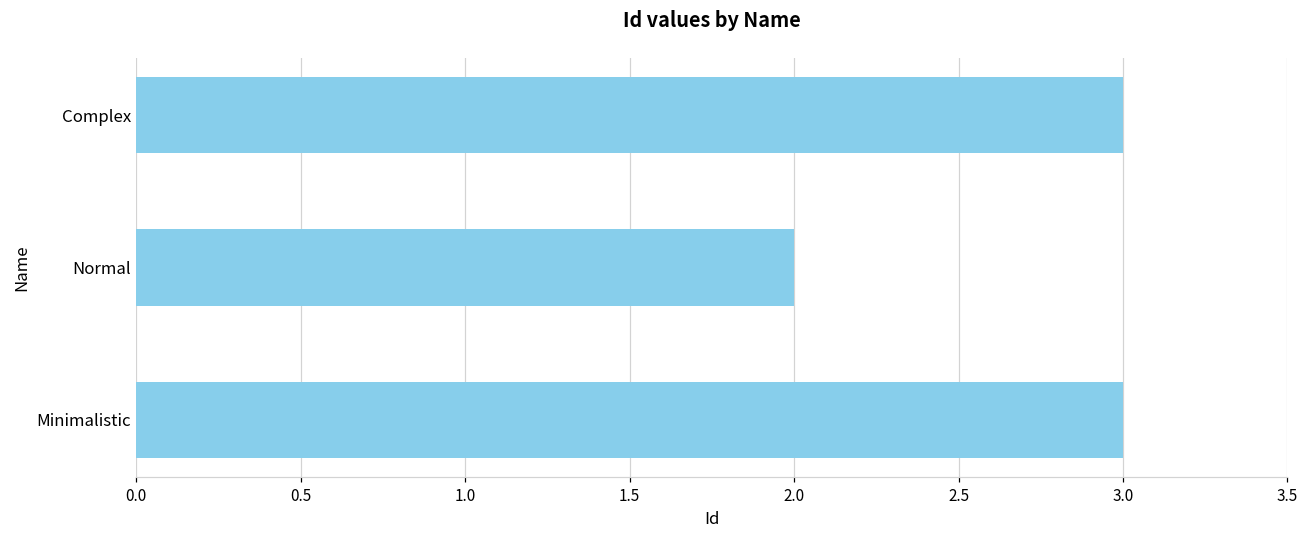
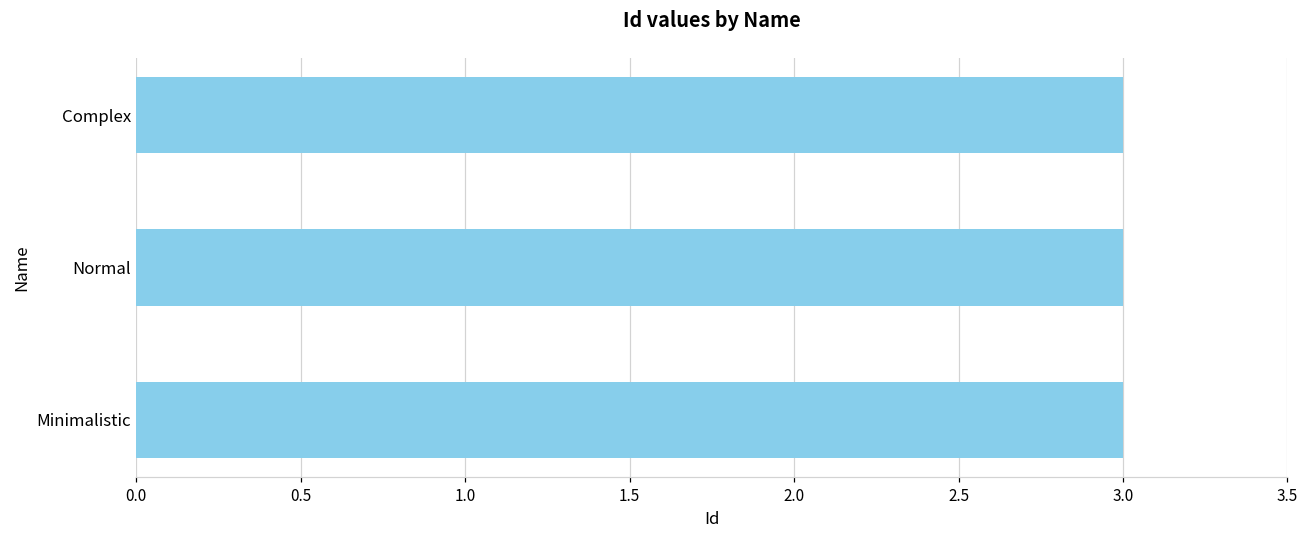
  {
    "Complex": 3,
-   "Normal": 2,
+   "Normal": 3,
    "Minimalistic": 3
  }
